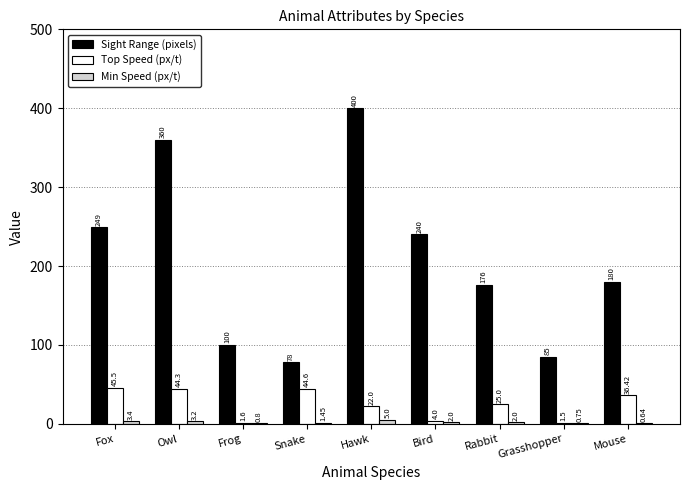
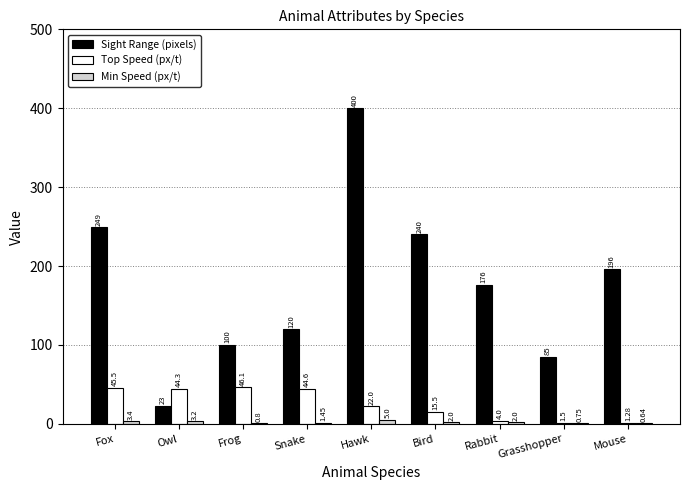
  {
    "Sight Range (pixels)": {
      "Fox": 249,
-     "Owl": 360,
+     "Owl": 23,
      "Frog": 100,
-     "Snake": 78,
+     "Snake": 120,
      "Hawk": 400,
      "Bird": 240,
      "Rabbit": 176,
      "Grasshopper": 85,
-     "Mouse": 180
+     "Mouse": 196
    },
    "Top Speed (px/t)": {
      "Fox": 45.5,
      "Owl": 44.3,
-     "Frog": 1.6,
+     "Frog": 46.1,
      "Snake": 44.6,
      "Hawk": 22.0,
-     "Bird": 4.0,
-     "Rabbit": 25.0,
+     "Bird": 15.5,
+     "Rabbit": 4.0,
      "Grasshopper": 1.5,
-     "Mouse": 36.42
+     "Mouse": 1.28
    },
    "Min Speed (px/t)": {
      "Fox": 3.4,
      "Owl": 3.2,
      "Frog": 0.8,
      "Snake": 1.45,
      "Hawk": 5.0,
      "Bird": 2.0,
      "Rabbit": 2.0,
      "Grasshopper": 0.75,
      "Mouse": 0.64
    }
  }
